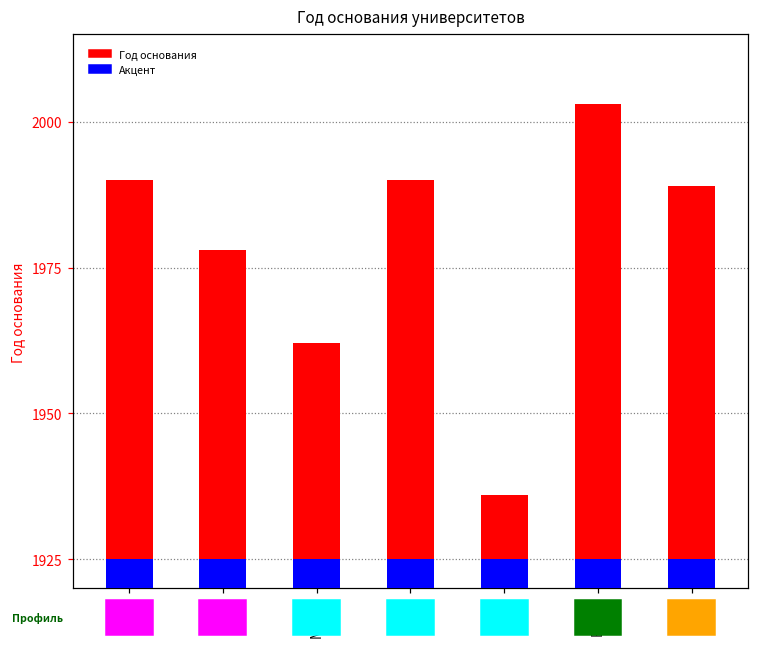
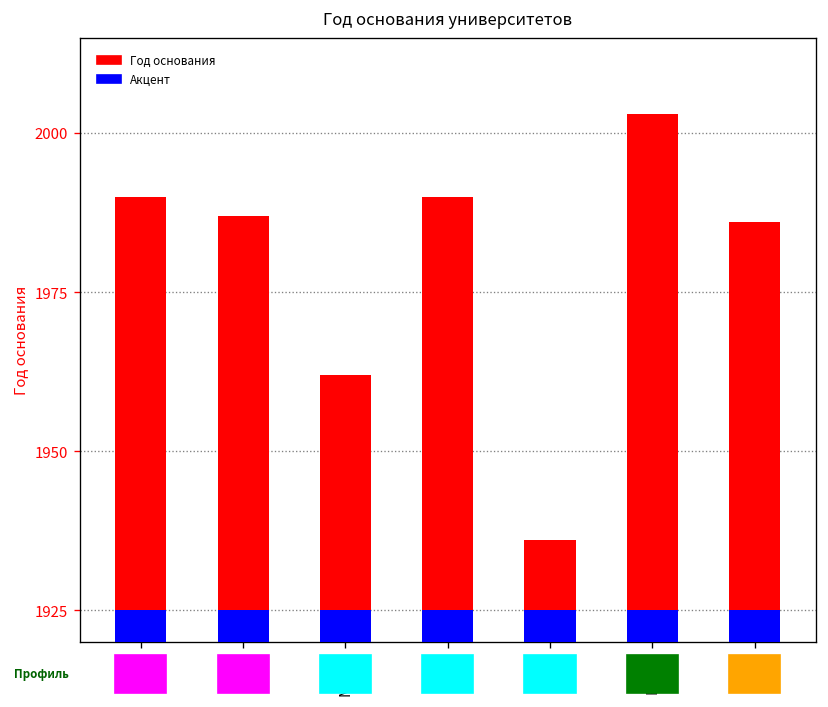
  {
    "Год основания": {
      "МВУ": 1990,
-     "МПИ": 1978,
+     "МПИ": 1987,
      "МГМУ": 1962,
      "ТУМ": 1990,
      "СМИ": 1936,
      "ВЛПУ": 2003,
-     "КУВ": 1989
+     "КУВ": 1986
    }
  }
